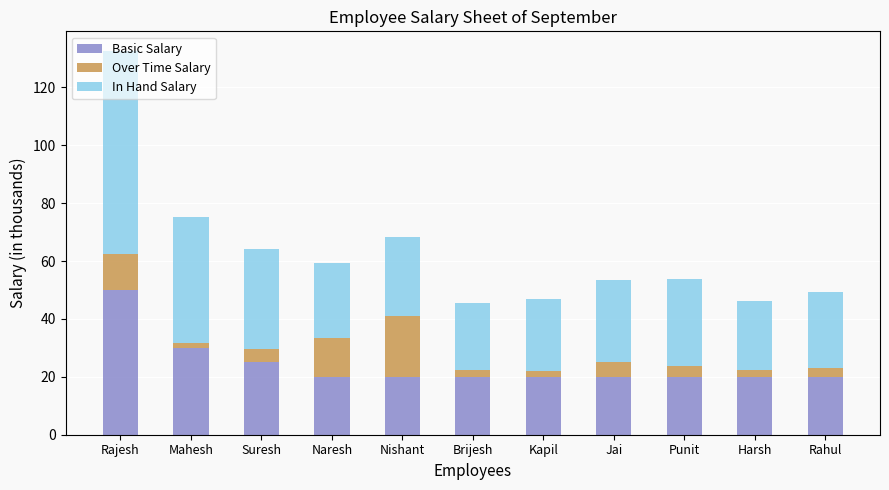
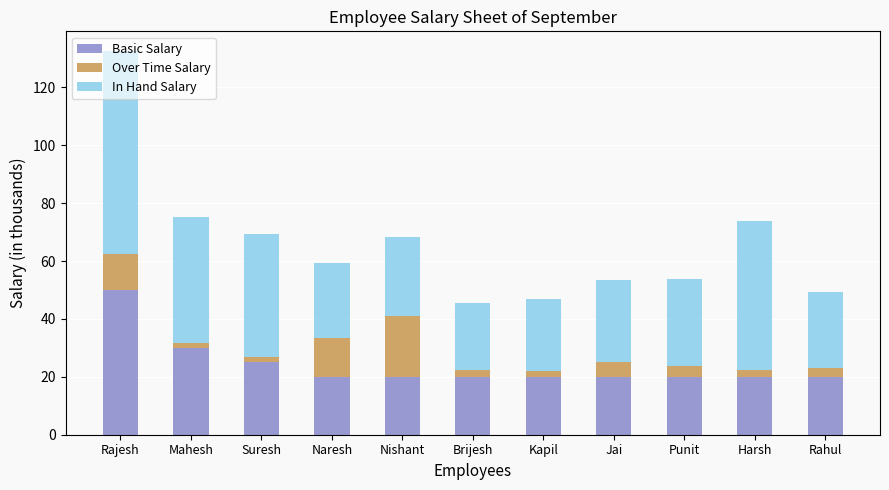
  {
    "Basic Salary": {
      "Rajesh": 50,
      "Mahesh": 30,
      "Suresh": 25,
      "Naresh": 20,
      "Nishant": 20,
      "Brijesh": 20,
      "Kapil": 20,
      "Jai": 20,
      "Punit": 20,
      "Harsh": 20,
      "Rahul": 20
    },
    "Over Time Salary": {
      "Rajesh": 13,
      "Mahesh": 2,
-     "Suresh": 5,
+     "Suresh": 2,
      "Naresh": 13,
      "Nishant": 21,
      "Brijesh": 3,
      "Kapil": 2,
      "Jai": 5,
      "Punit": 4,
      "Harsh": 3,
      "Rahul": 3
    },
    "In Hand Salary": {
      "Mahesh": 44,
-     "Suresh": 35,
+     "Suresh": 42,
      "Naresh": 26,
      "Nishant": 27,
      "Brijesh": 23,
      "Kapil": 25,
      "Jai": 28,
      "Punit": 30,
-     "Harsh": 24,
+     "Harsh": 51,
      "Rahul": 26
    }
  }
